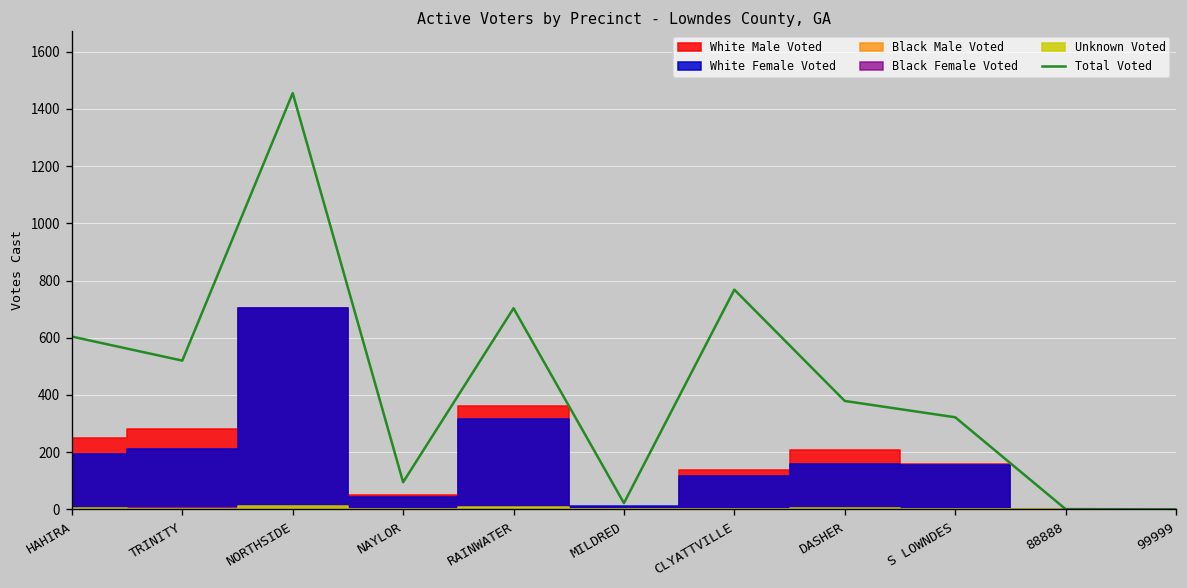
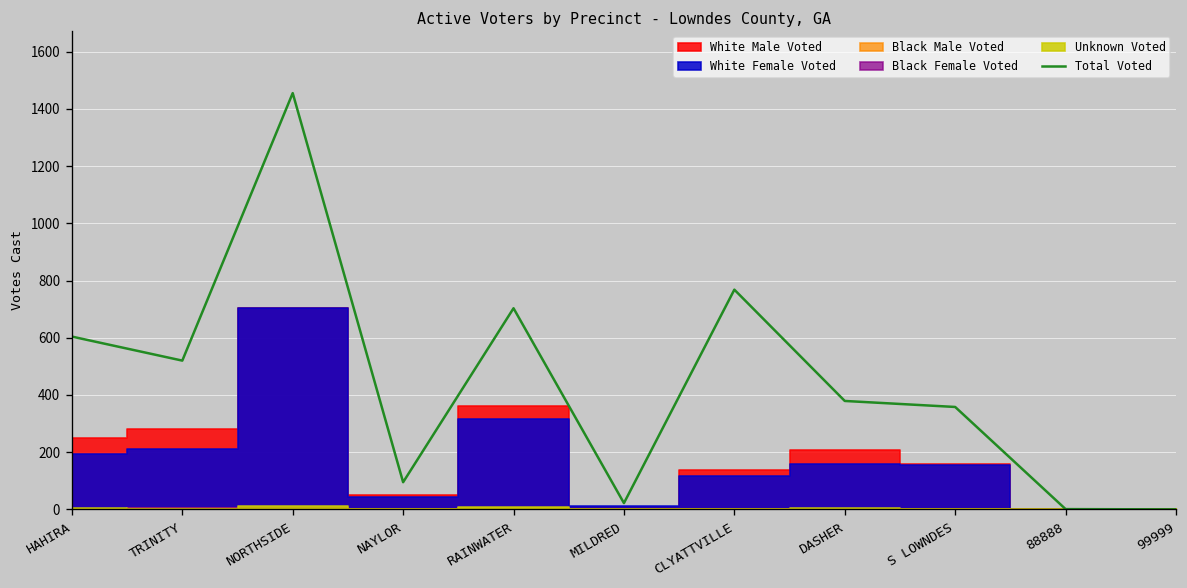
  {
    "Total Voted": {
      "HAHIRA": 600,
      "TRINITY": 520,
      "NORTHSIDE": 1460,
      "NAYLOR": 100,
      "RAINWATER": 700,
      "MILDRED": 20,
      "CLYATTVILLE": 770,
      "DASHER": 380,
-     "S LOWNDES": 320,
+     "S LOWNDES": 360,
      "88888": 0
    }
  }
